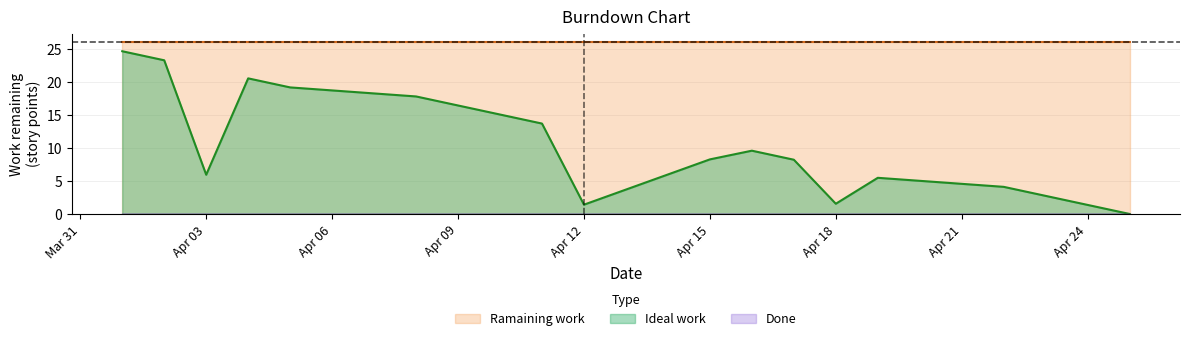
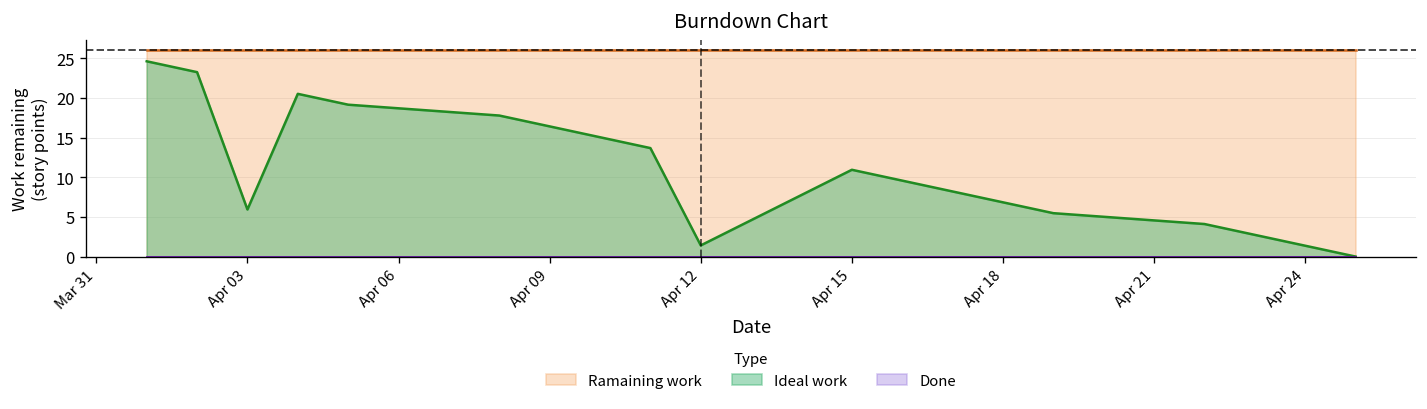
  {
    "Ramaining work": {
      "Apr 03": 26,
      "Apr 09": 26,
      "Apr 12": 26,
      "Apr 15": 26,
      "Apr 18": 26,
      "Apr 24": 26
    },
    "Ideal work": {
      "Apr 03": 6,
      "Apr 09": 16,
      "Apr 12": 1,
-     "Apr 15": 8,
-     "Apr 18": 2,
+     "Apr 15": 11,
+     "Apr 18": 7,
      "Apr 24": 1
    },
    "Done": {
      "Apr 03": 0,
      "Apr 09": 0,
      "Apr 12": 0,
      "Apr 15": 0,
      "Apr 18": 0,
      "Apr 24": 0
    }
  }
